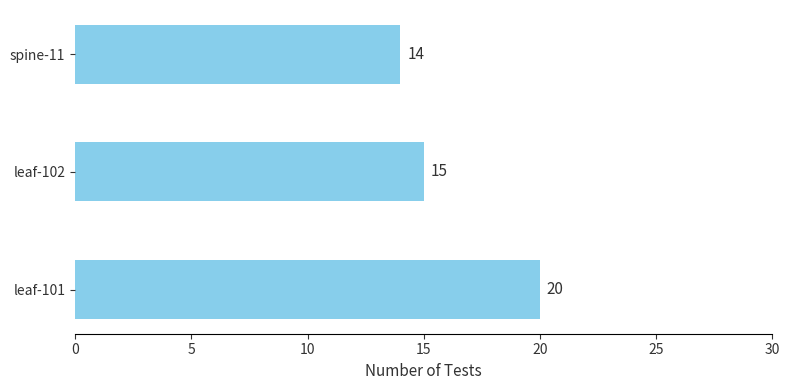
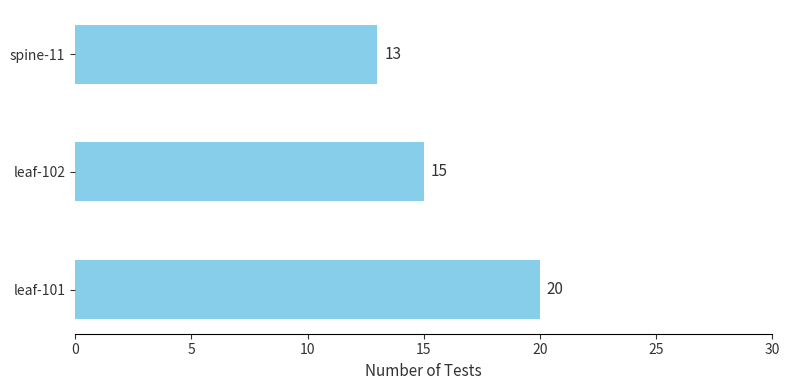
  {
-   "spine-11": 14,
+   "spine-11": 13,
    "leaf-102": 15,
    "leaf-101": 20
  }
